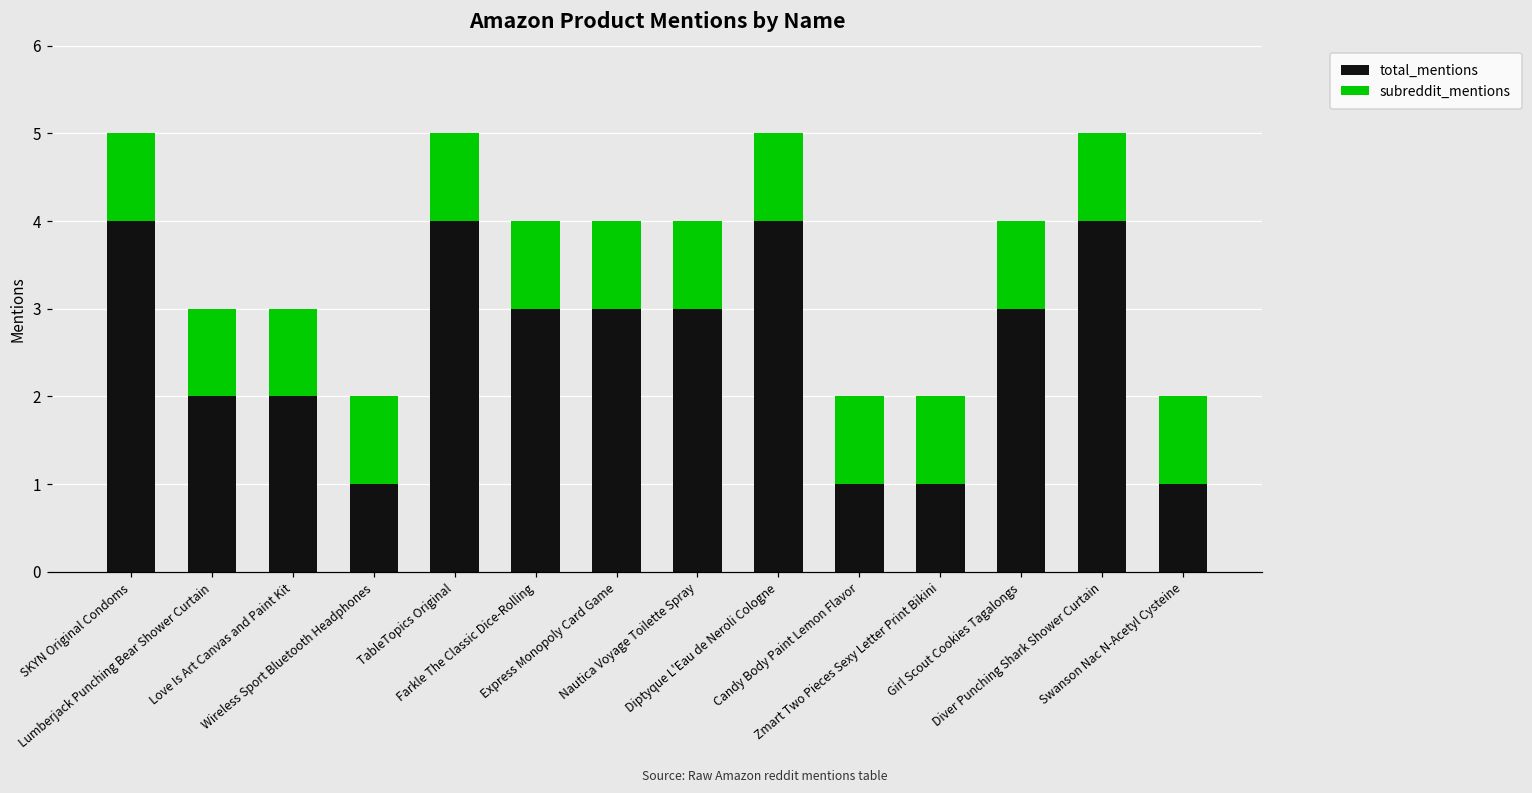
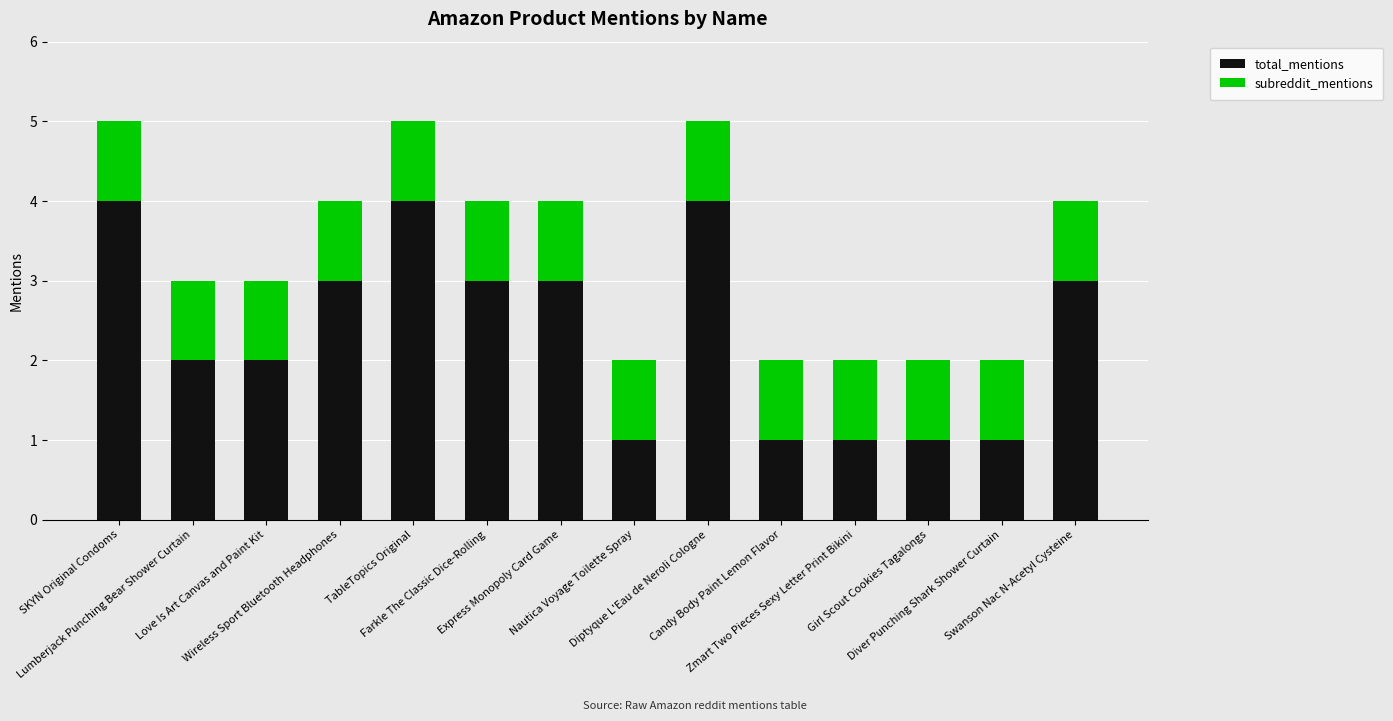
  {
    "total_mentions": {
      "SKYN Original Condoms": 4,
      "Lumberjack Punching Bear Shower Curtain": 2,
      "Love Is Art Canvas and Paint Kit": 2,
-     "Wireless Sport Bluetooth Headphones": 1,
+     "Wireless Sport Bluetooth Headphones": 3,
      "TableTopics Original": 4,
      "Farkle The Classic Dice-Rolling": 3,
      "Express Monopoly Card Game": 3,
-     "Nautica Voyage Toilette Spray": 3,
+     "Nautica Voyage Toilette Spray": 1,
      "Diptyque L'Eau de Neroli Cologne": 4,
      "Candy Body Paint Lemon Flavor": 1,
      "Zmart Two Pieces Sexy Letter Print Bikini": 1,
-     "Girl Scout Cookies Tagalongs": 3,
-     "Diver Punching Shark Shower Curtain": 4,
-     "Swanson Nac N-Acetyl Cysteine": 1
+     "Girl Scout Cookies Tagalongs": 1,
+     "Diver Punching Shark Shower Curtain": 1,
+     "Swanson Nac N-Acetyl Cysteine": 3
    },
    "subreddit_mentions": {
      "SKYN Original Condoms": 1,
      "Lumberjack Punching Bear Shower Curtain": 1,
      "Love Is Art Canvas and Paint Kit": 1,
      "Wireless Sport Bluetooth Headphones": 1,
      "TableTopics Original": 1,
      "Farkle The Classic Dice-Rolling": 1,
      "Express Monopoly Card Game": 1,
      "Nautica Voyage Toilette Spray": 1,
      "Diptyque L'Eau de Neroli Cologne": 1,
      "Candy Body Paint Lemon Flavor": 1,
      "Zmart Two Pieces Sexy Letter Print Bikini": 1,
      "Girl Scout Cookies Tagalongs": 1,
      "Diver Punching Shark Shower Curtain": 1,
      "Swanson Nac N-Acetyl Cysteine": 1
    }
  }
